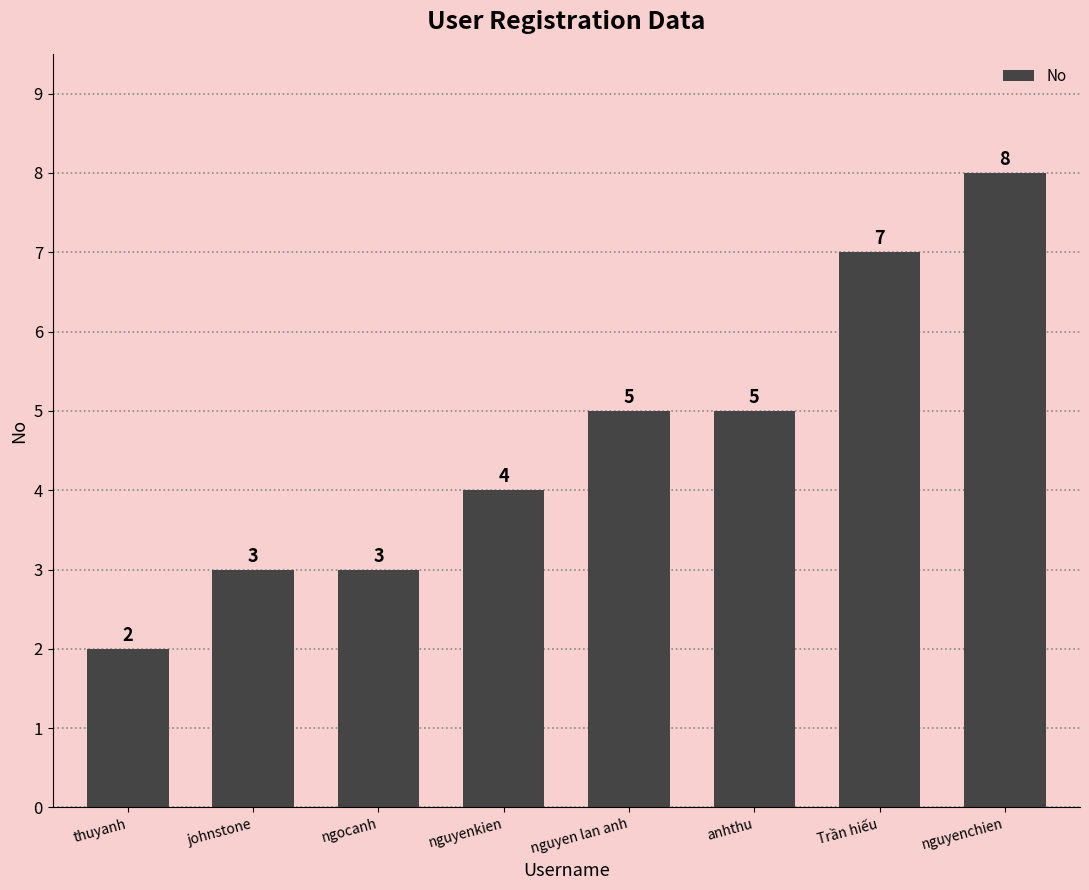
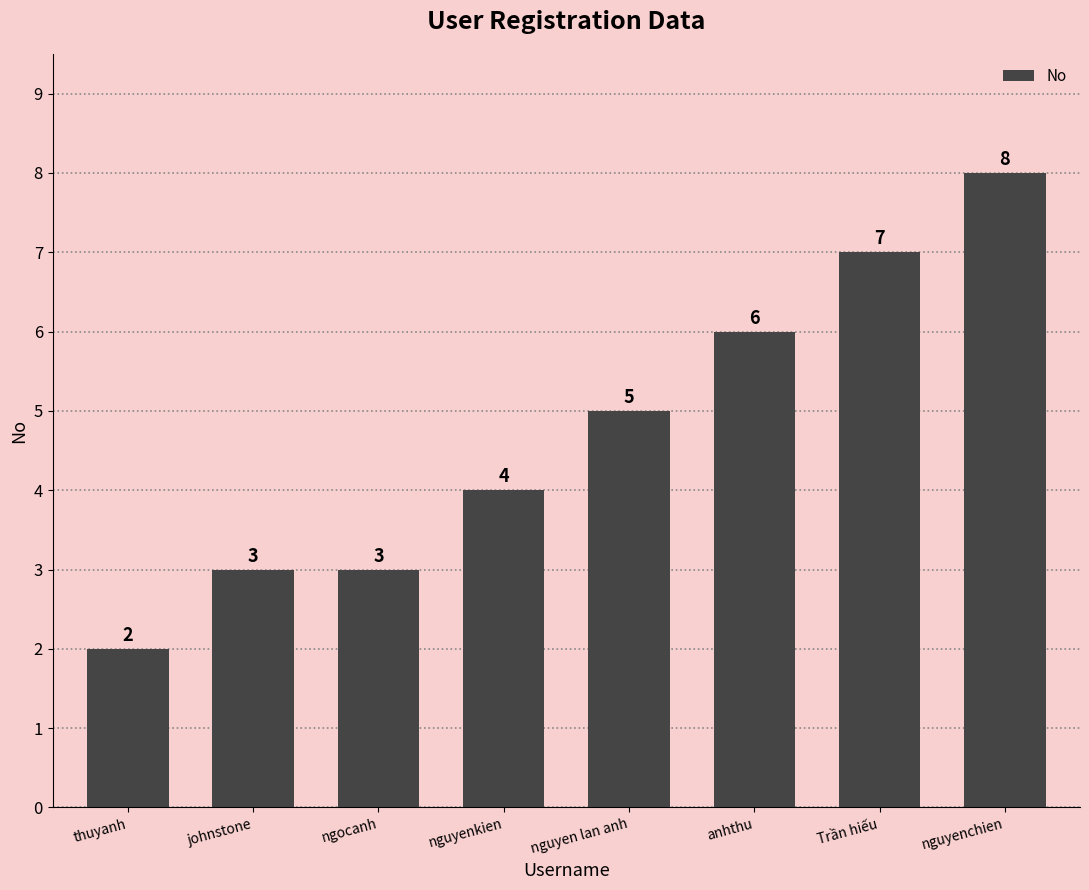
  {
    "thuyanh": 2,
    "johnstone": 3,
    "ngocanh": 3,
    "nguyenkien": 4,
    "nguyen lan anh": 5,
-   "anhthu": 5,
+   "anhthu": 6,
    "Trần hiếu": 7,
    "nguyenchien": 8
  }
